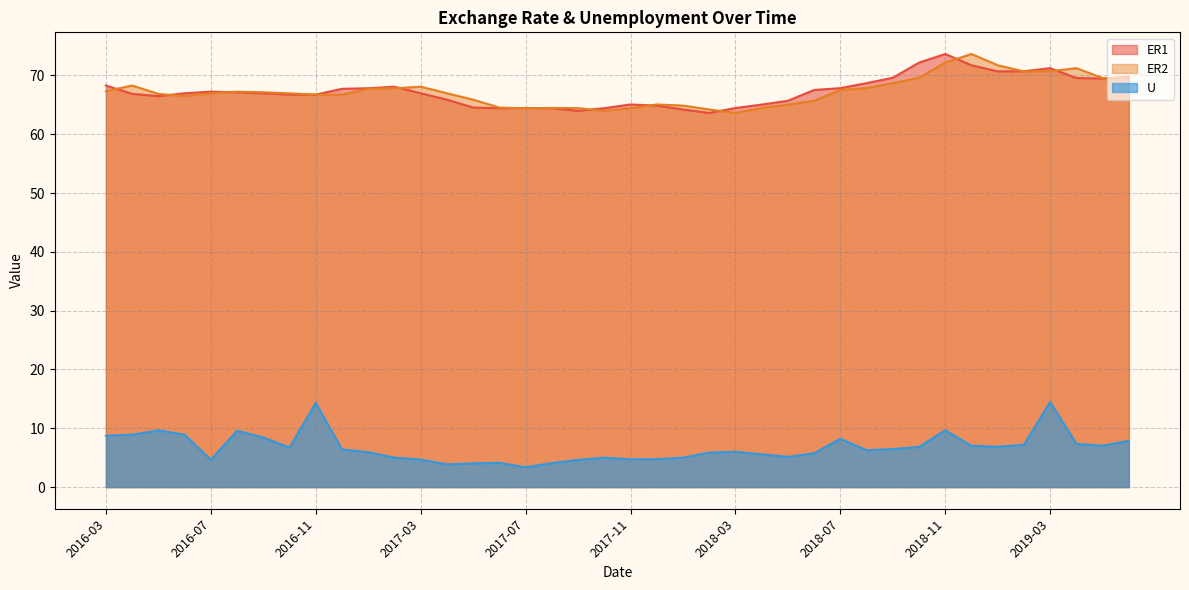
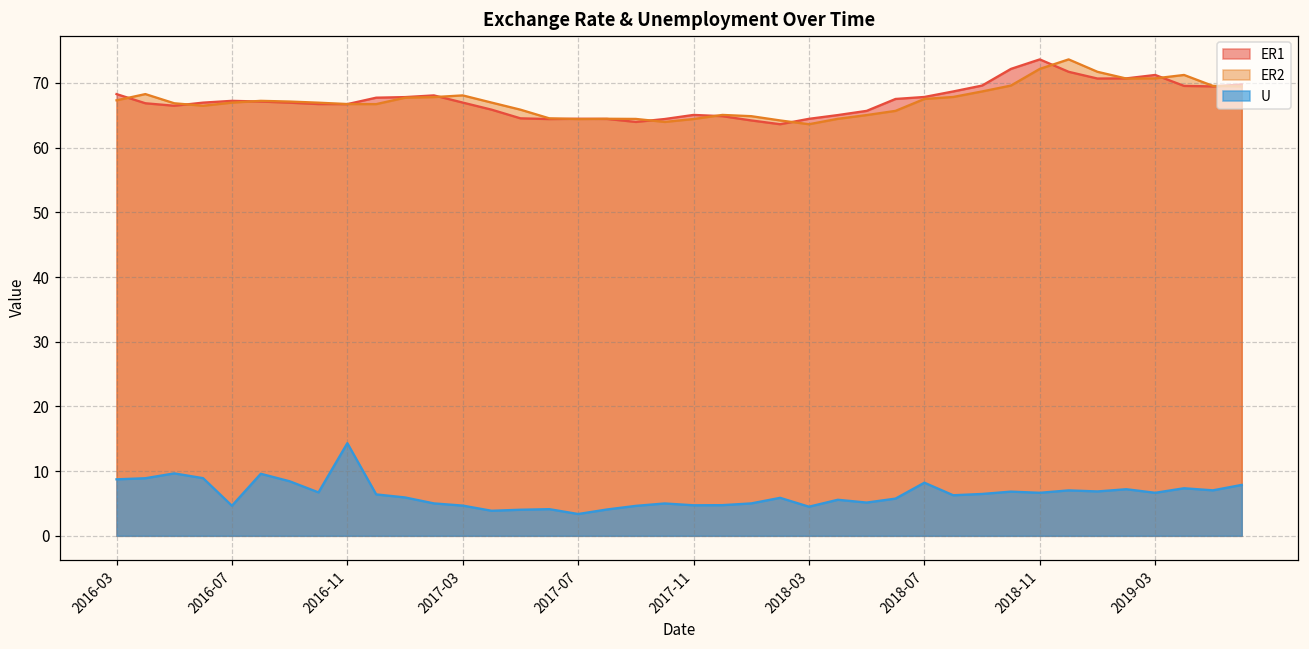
  {
    "U": {
      "2016-03": 9,
      "2016-07": 5,
      "2016-11": 14,
      "2017-03": 5,
      "2017-07": 3,
      "2017-11": 5,
-     "2018-03": 6,
+     "2018-03": 5,
      "2018-07": 8,
-     "2018-11": 10,
-     "2019-03": 14
+     "2018-11": 7,
+     "2019-03": 7
    }
  }
